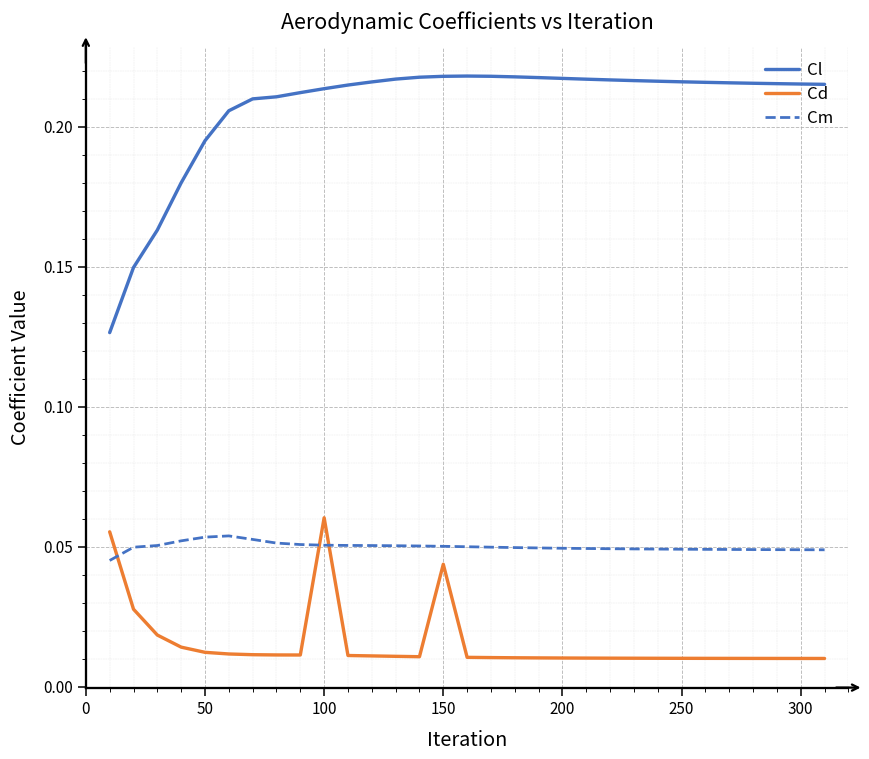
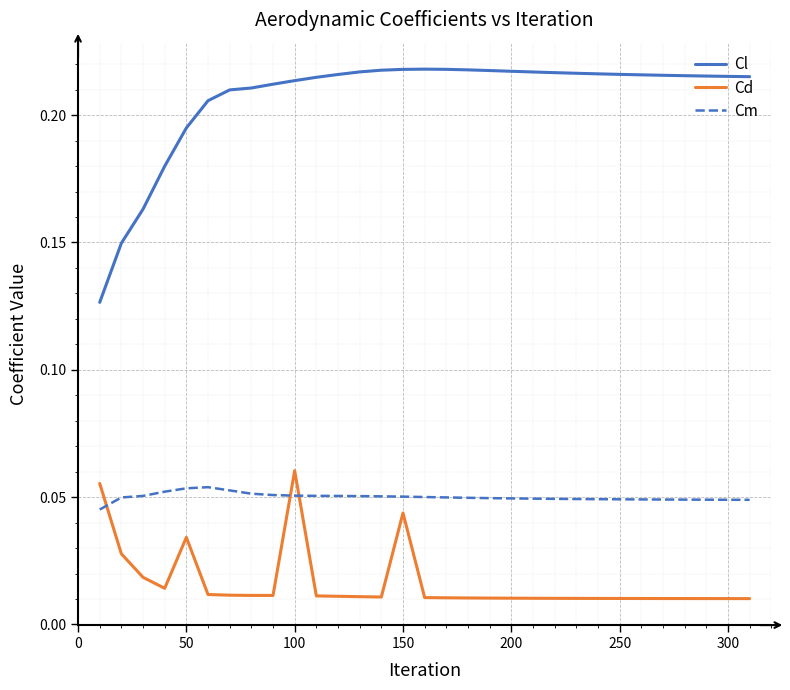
  {
    "Cd": {
-     "50": 0.012,
+     "50": 0.034,
      "100": 0.060,
      "150": 0.044,
      "200": 0.010,
      "250": 0.010,
      "300": 0.010
    }
  }
